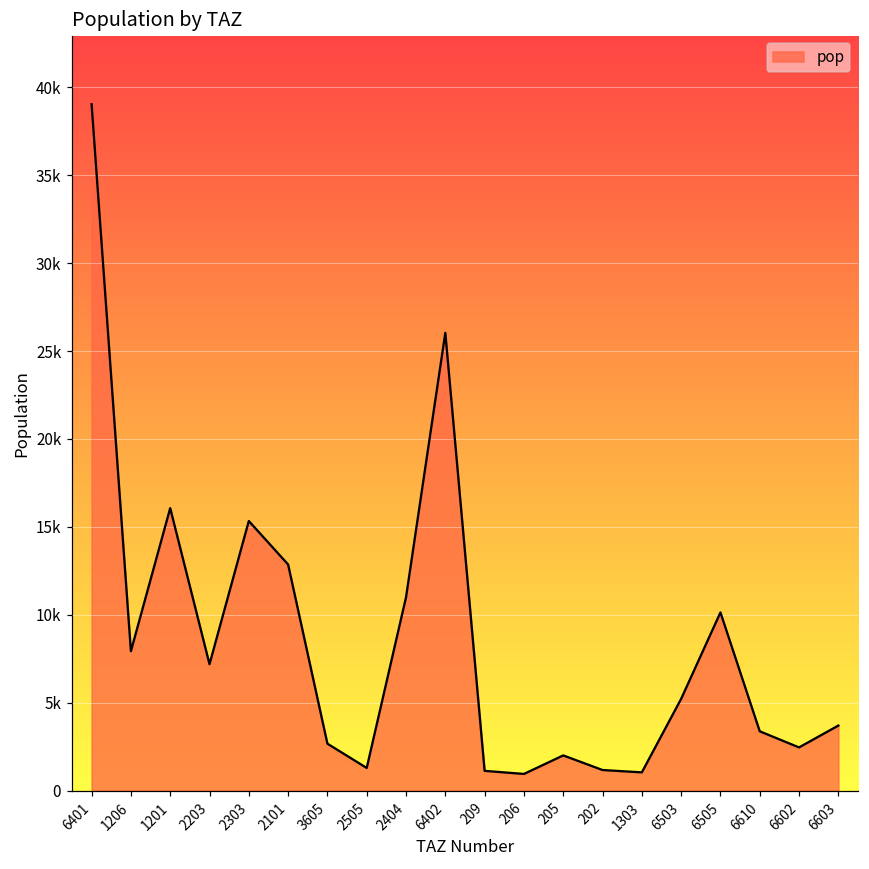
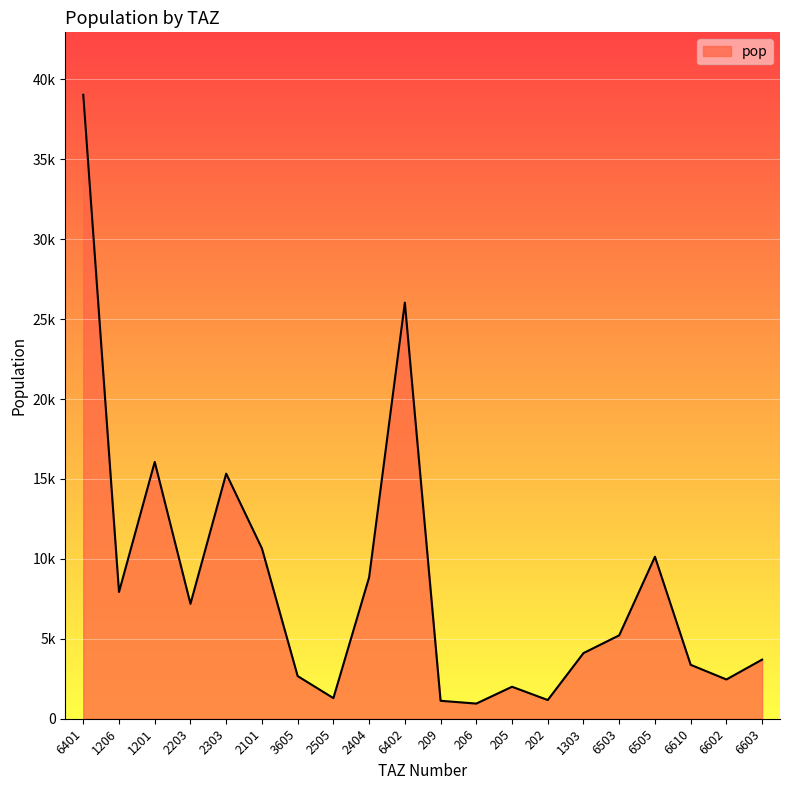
  {
    "6401": 39000,
    "1206": 7900,
    "1201": 16100,
    "2203": 7200,
    "2303": 15300,
-   "2101": 12900,
+   "2101": 10700,
    "3605": 2700,
    "2505": 1300,
-   "2404": 11000,
+   "2404": 8800,
    "6402": 26000,
    "209": 1100,
    "206": 900,
    "205": 2000,
    "202": 1200,
-   "1303": 1000,
+   "1303": 4100,
    "6503": 5200,
    "6505": 10100,
    "6610": 3400,
    "6602": 2500,
    "6603": 3700
  }
